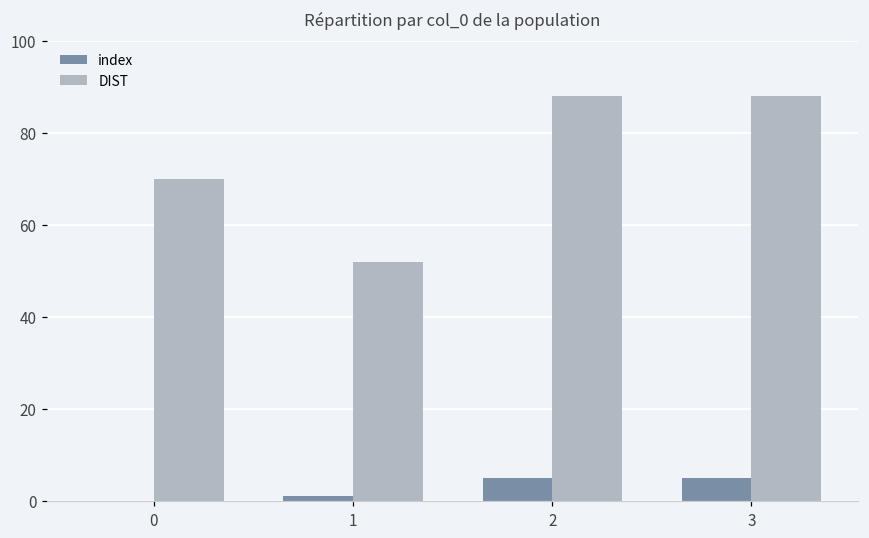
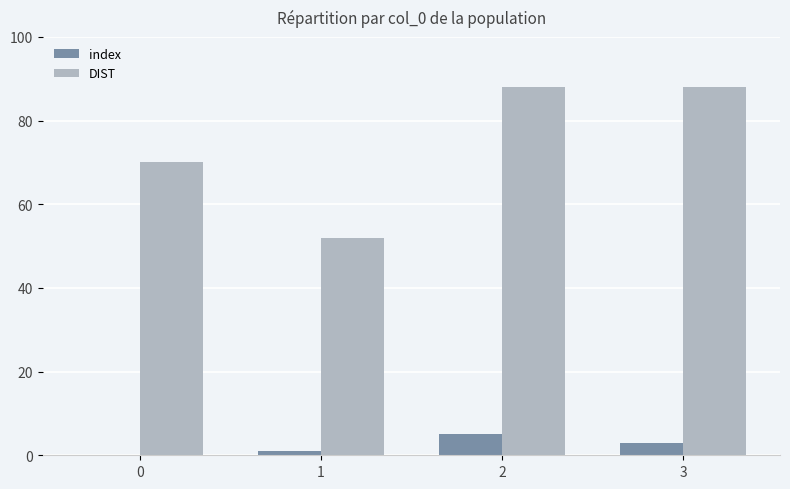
  {
    "index": {
      "0": 0,
      "1": 1,
      "2": 5,
-     "3": 5
+     "3": 3
    },
    "DIST": {
      "0": 70,
      "1": 52,
      "2": 88,
      "3": 88
    }
  }
